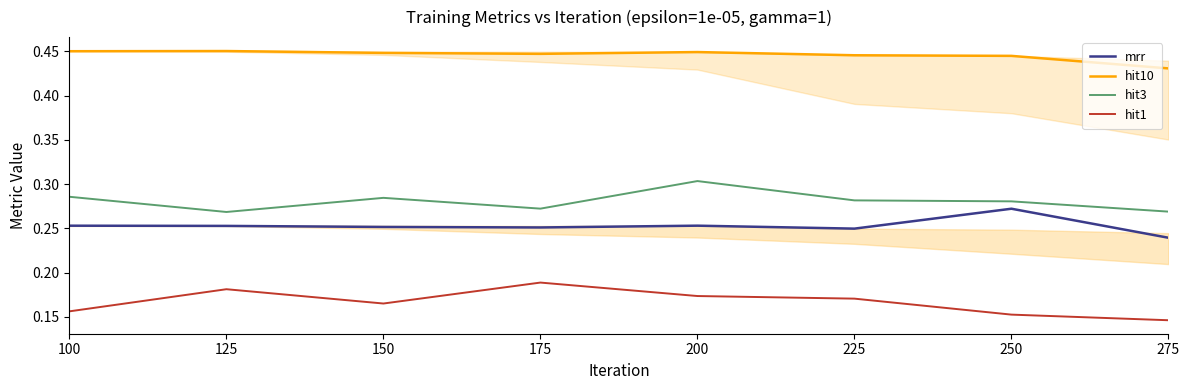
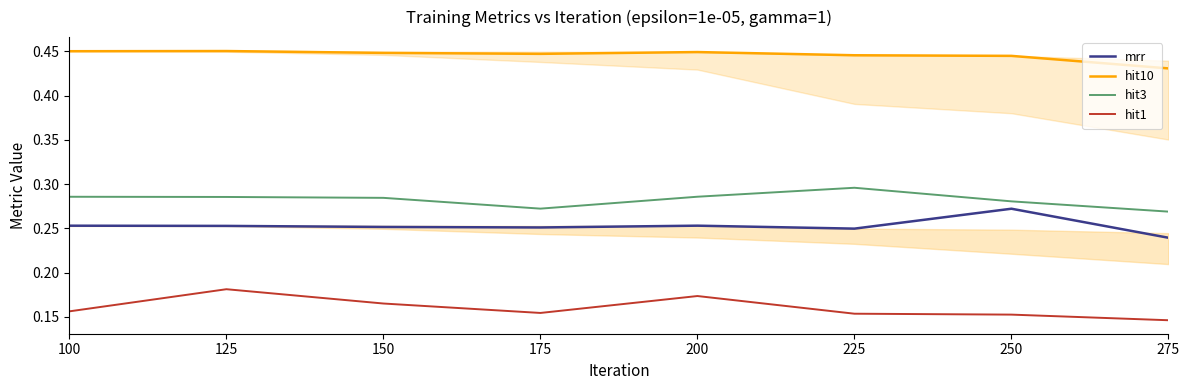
  {
    "mrr": {
      "250": 0.27,
      "275": 0.24
    },
    "hit3": {
      "100": 0.29,
-     "125": 0.27,
+     "125": 0.29,
      "150": 0.28,
      "175": 0.27,
-     "200": 0.30,
-     "225": 0.28,
+     "200": 0.29,
+     "225": 0.30,
      "250": 0.28,
      "275": 0.27
    },
    "hit1": {
      "100": 0.16,
      "125": 0.18,
      "150": 0.17,
-     "175": 0.19,
+     "175": 0.15,
      "200": 0.17,
-     "225": 0.17,
+     "225": 0.15,
      "250": 0.15,
      "275": 0.15
    }
  }
